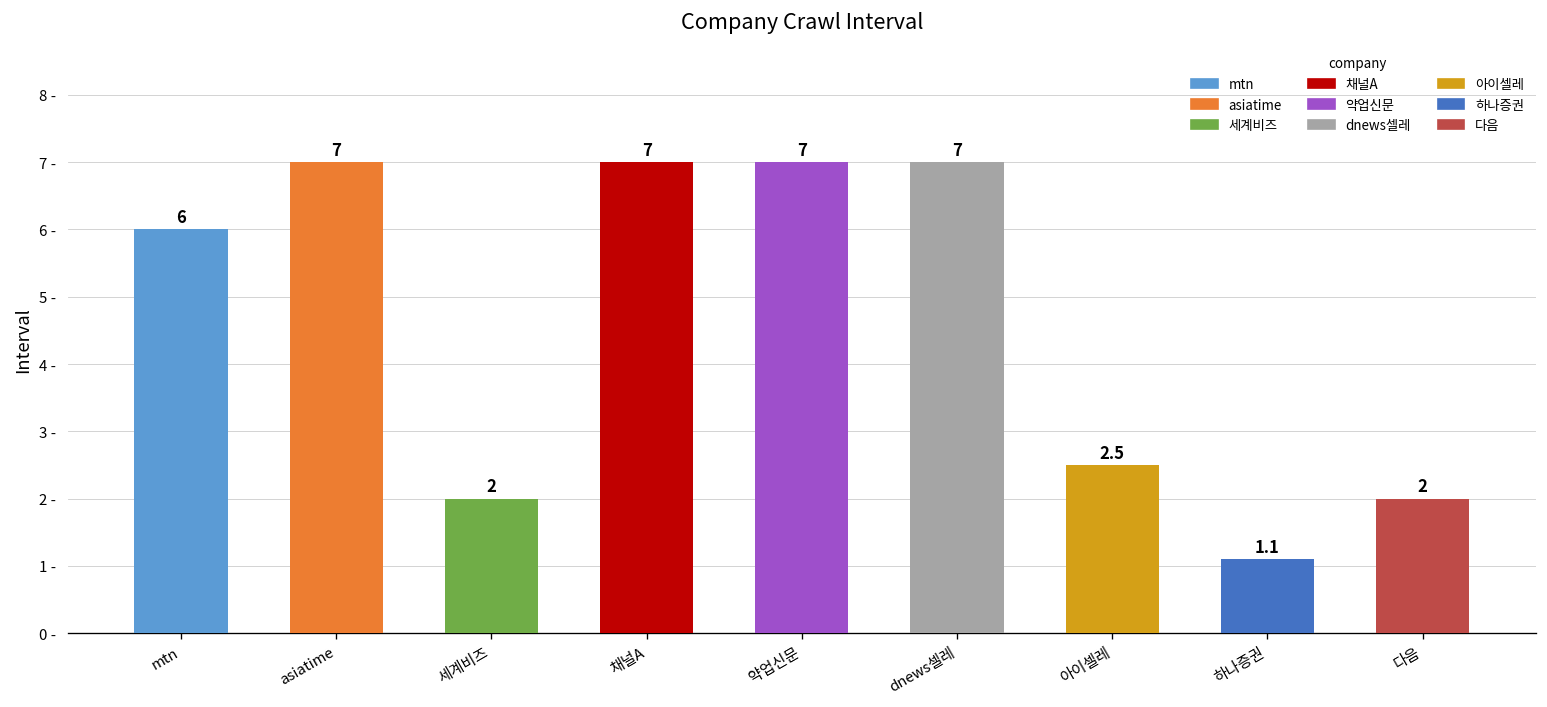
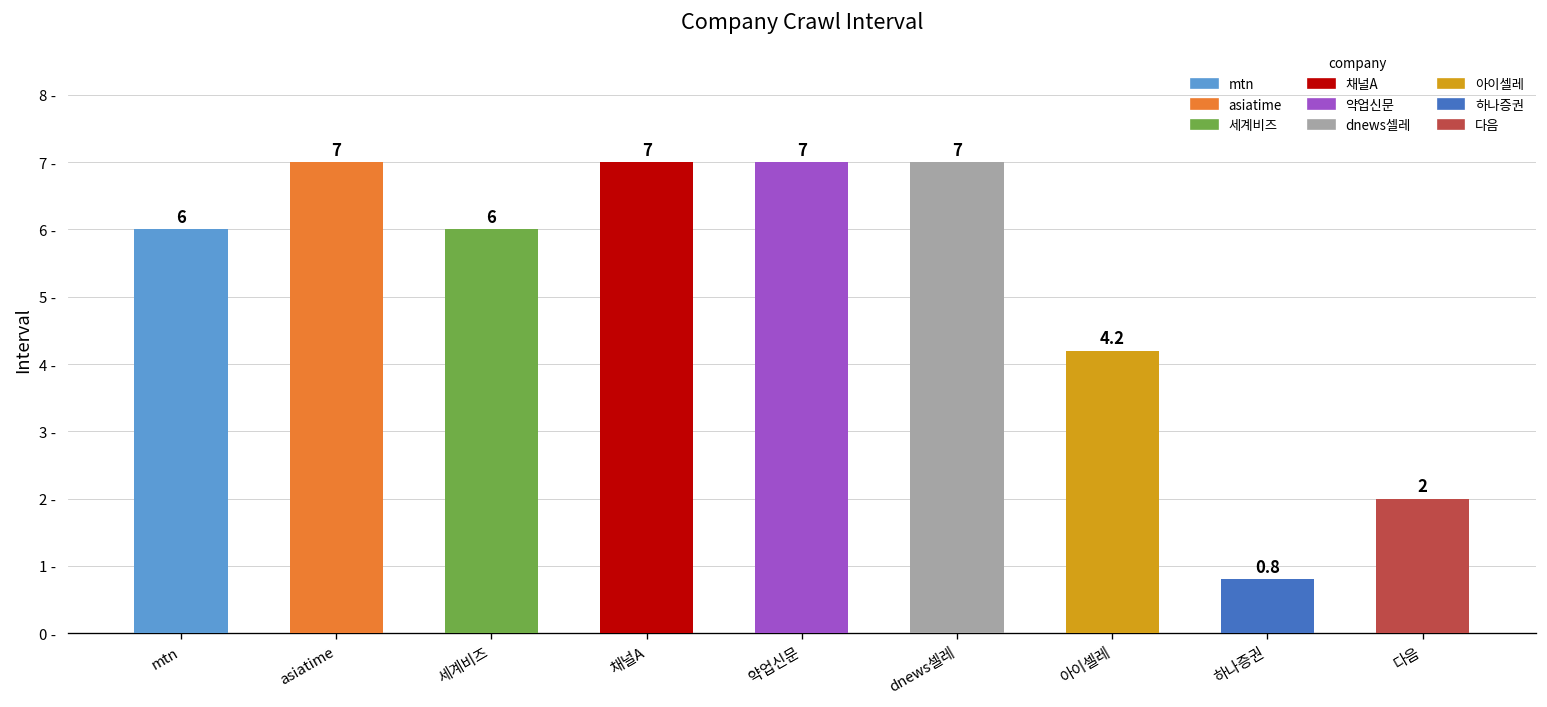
  {
    "mtn": 6,
    "asiatime": 7,
-   "세계비즈": 2,
+   "세계비즈": 6,
    "채널A": 7,
    "약업신문": 7,
    "dnews셀레": 7,
-   "아이셀레": 2.5,
-   "하나증권": 1.1,
+   "아이셀레": 4.2,
+   "하나증권": 0.8,
    "다음": 2
  }
